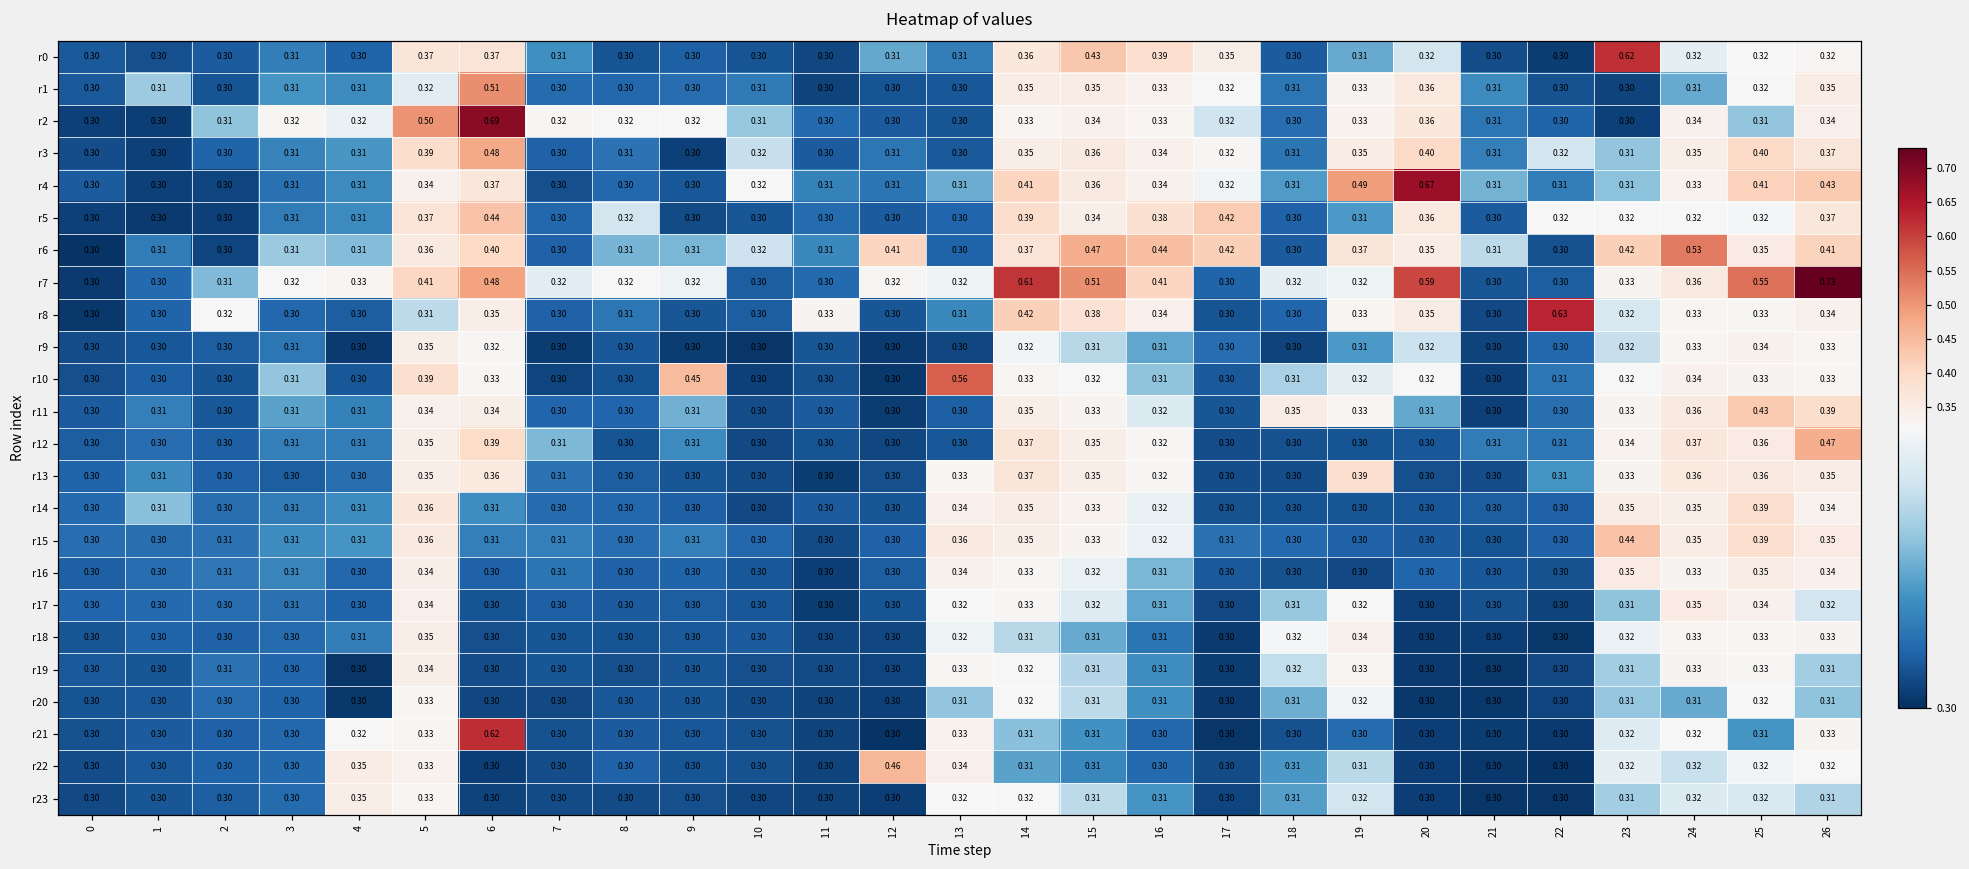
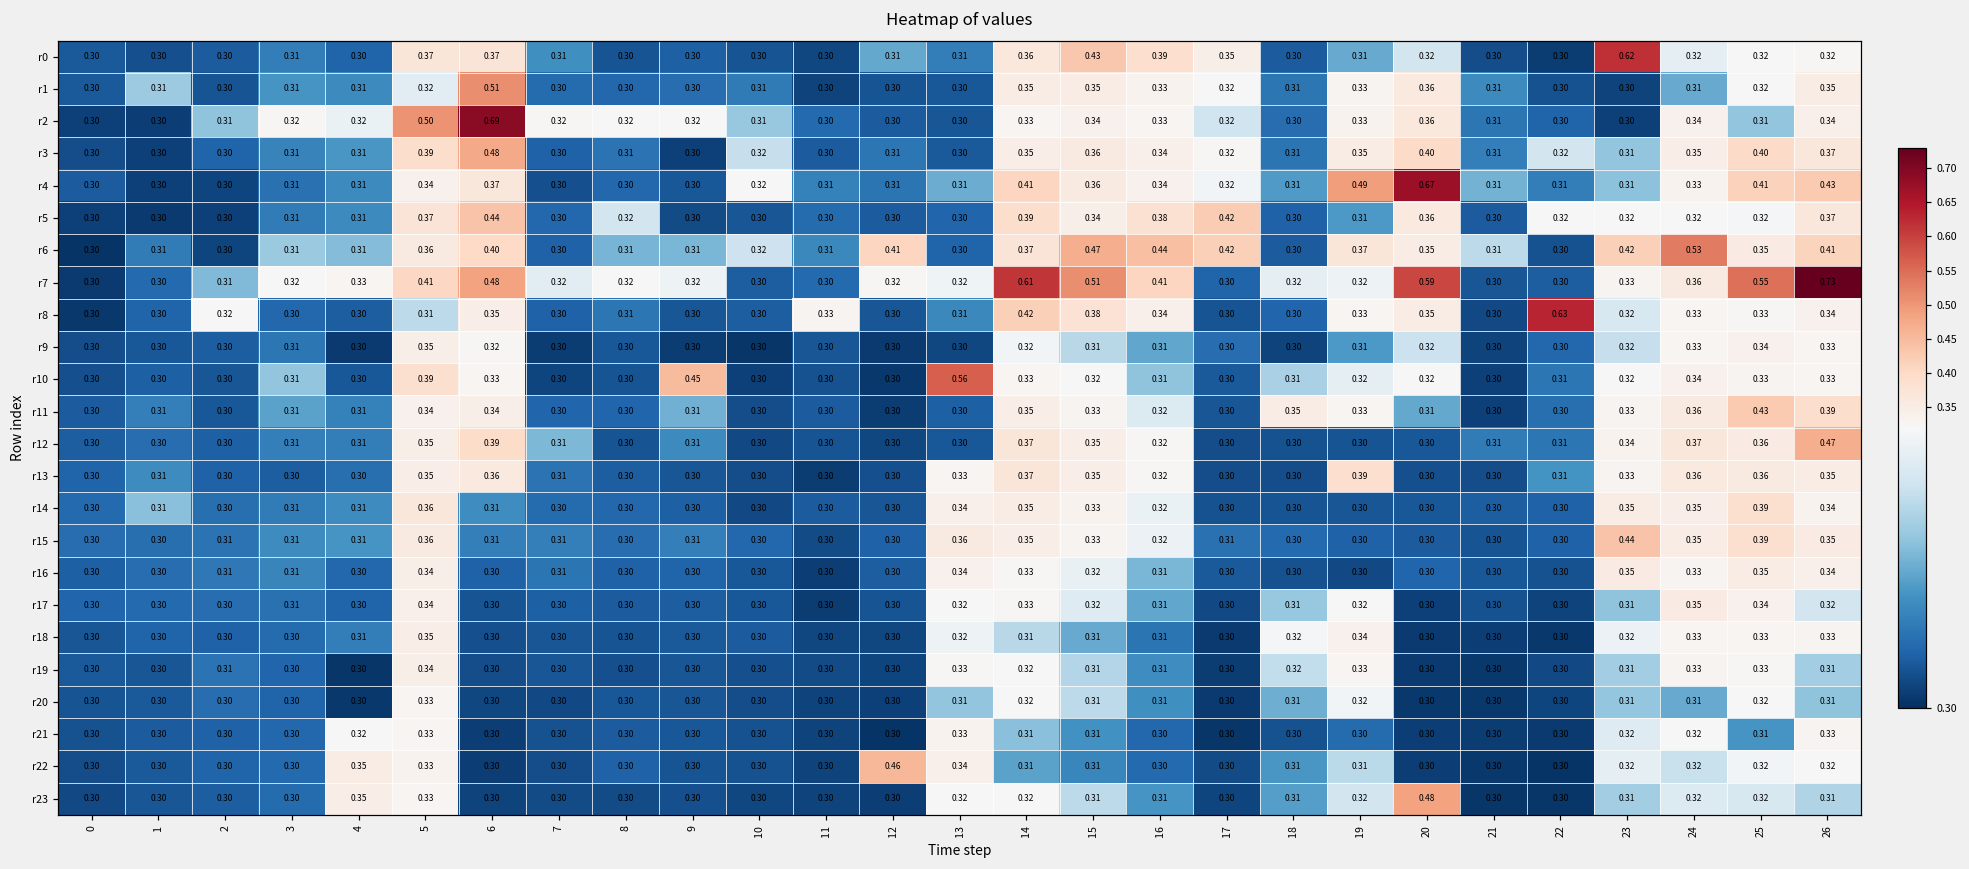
  {
    "r21": {
      "0": 0.30,
      "1": 0.30,
      "2": 0.30,
      "3": 0.30,
      "4": 0.32,
      "5": 0.33,
-     "6": 0.62,
+     "6": 0.30,
      "7": 0.30,
      "8": 0.30,
      "9": 0.30,
      "10": 0.30,
      "11": 0.30,
      "12": 0.30,
      "13": 0.33,
      "14": 0.31,
      "15": 0.31,
      "16": 0.30,
      "17": 0.30,
      "18": 0.30,
      "19": 0.30,
      "20": 0.30,
      "21": 0.30,
      "22": 0.30,
      "23": 0.32,
      "24": 0.32,
      "25": 0.31,
      "26": 0.33
    },
    "r23": {
      "0": 0.30,
      "1": 0.30,
      "2": 0.30,
      "3": 0.30,
      "4": 0.35,
      "5": 0.33,
      "6": 0.30,
      "7": 0.30,
      "8": 0.30,
      "9": 0.30,
      "10": 0.30,
      "11": 0.30,
      "12": 0.30,
      "13": 0.32,
      "14": 0.32,
      "15": 0.31,
      "16": 0.31,
      "17": 0.30,
      "18": 0.31,
      "19": 0.32,
-     "20": 0.30,
+     "20": 0.48,
      "21": 0.30,
      "22": 0.30,
      "23": 0.31,
      "24": 0.32,
      "25": 0.32,
      "26": 0.31
    }
  }
